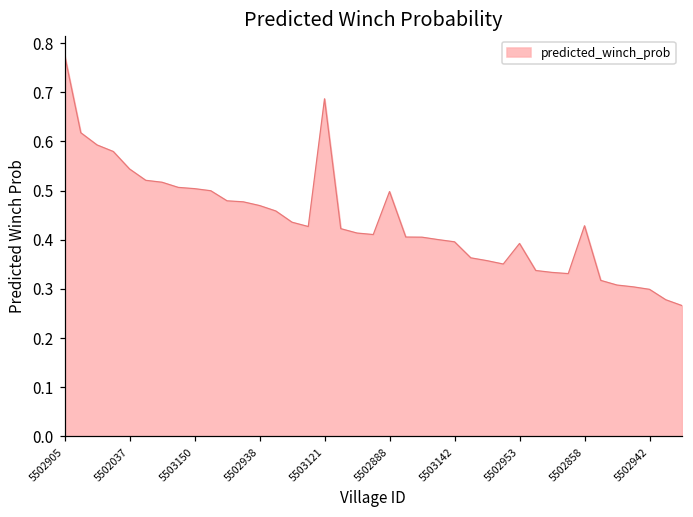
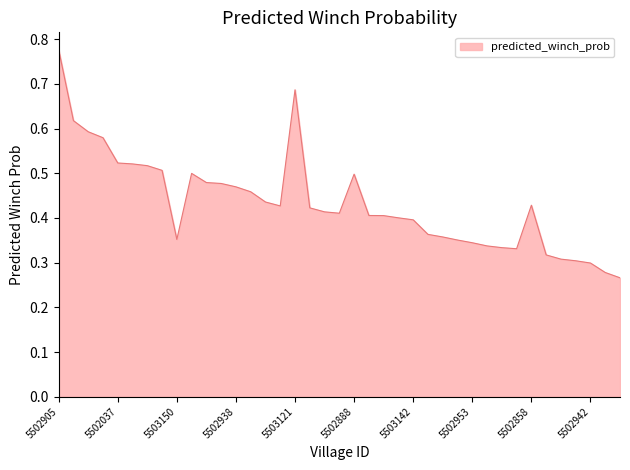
  {
    "5502905": 0.78,
-   "5502037": 0.54,
-   "5503150": 0.50,
+   "5502037": 0.52,
+   "5503150": 0.35,
    "5502938": 0.47,
    "5503121": 0.69,
    "5502888": 0.50,
    "5503142": 0.40,
-   "5502953": 0.39,
+   "5502953": 0.34,
    "5502858": 0.43,
    "5502942": 0.30
  }
